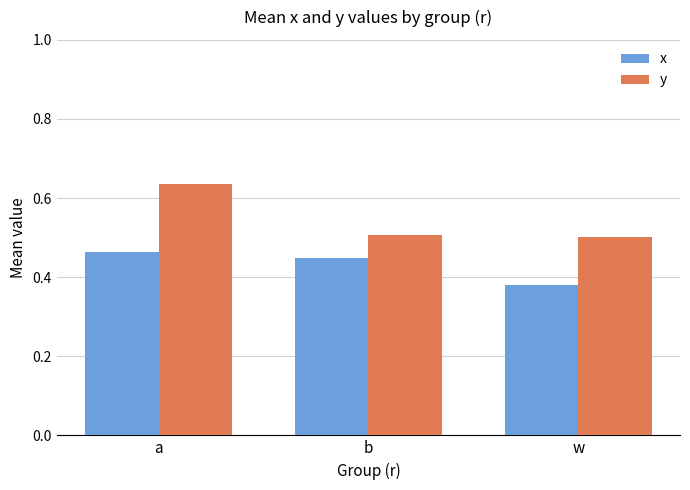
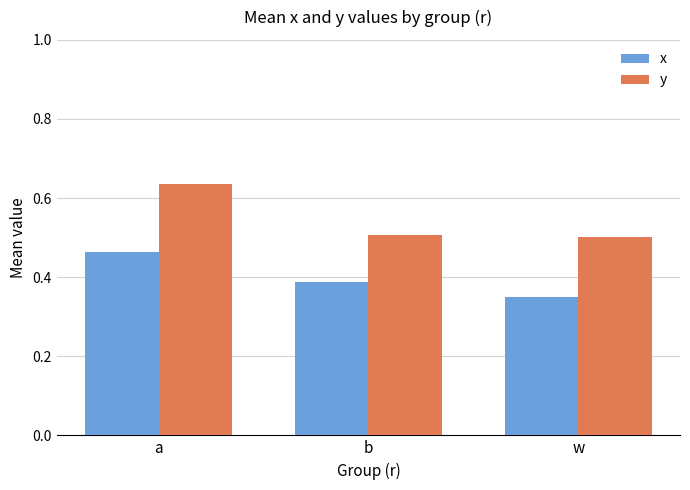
  {
    "x": {
      "a": 0.46,
-     "b": 0.45,
-     "w": 0.38
+     "b": 0.39,
+     "w": 0.35
    },
    "y": {
      "a": 0.64,
      "b": 0.51,
      "w": 0.50
    }
  }
